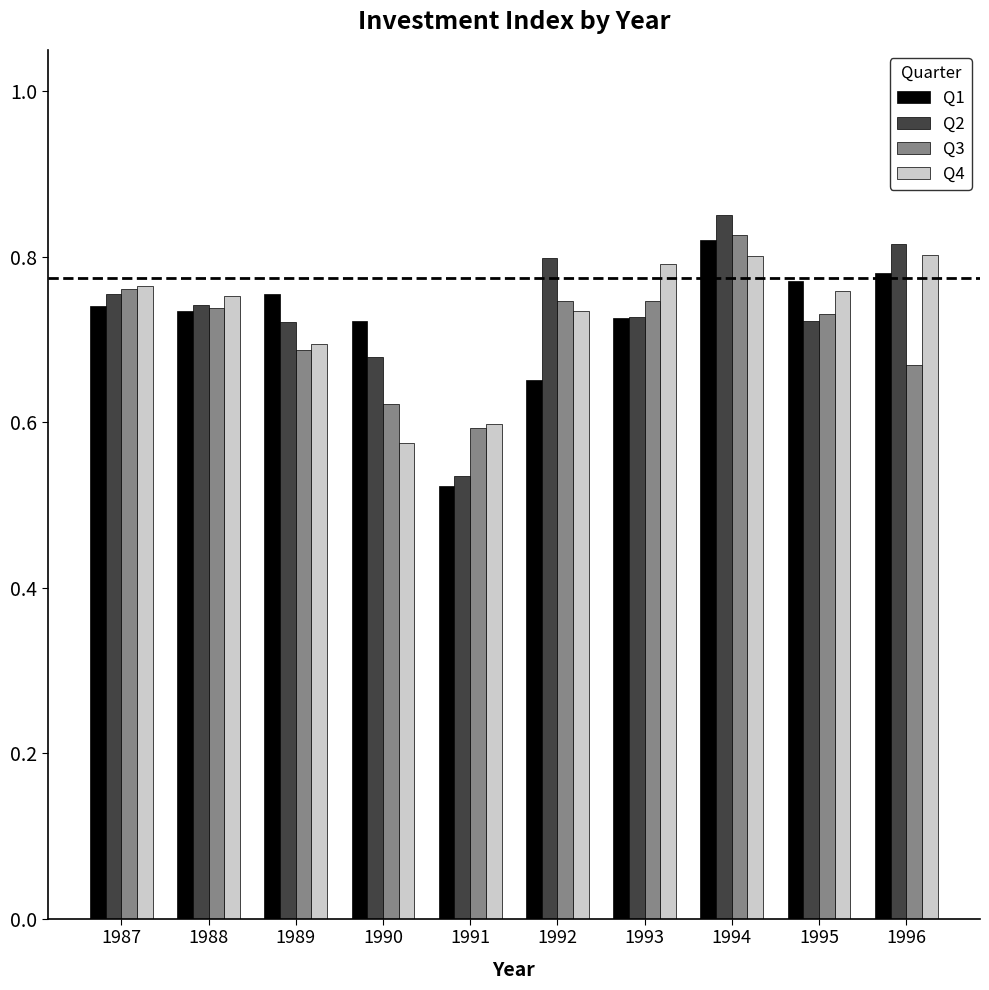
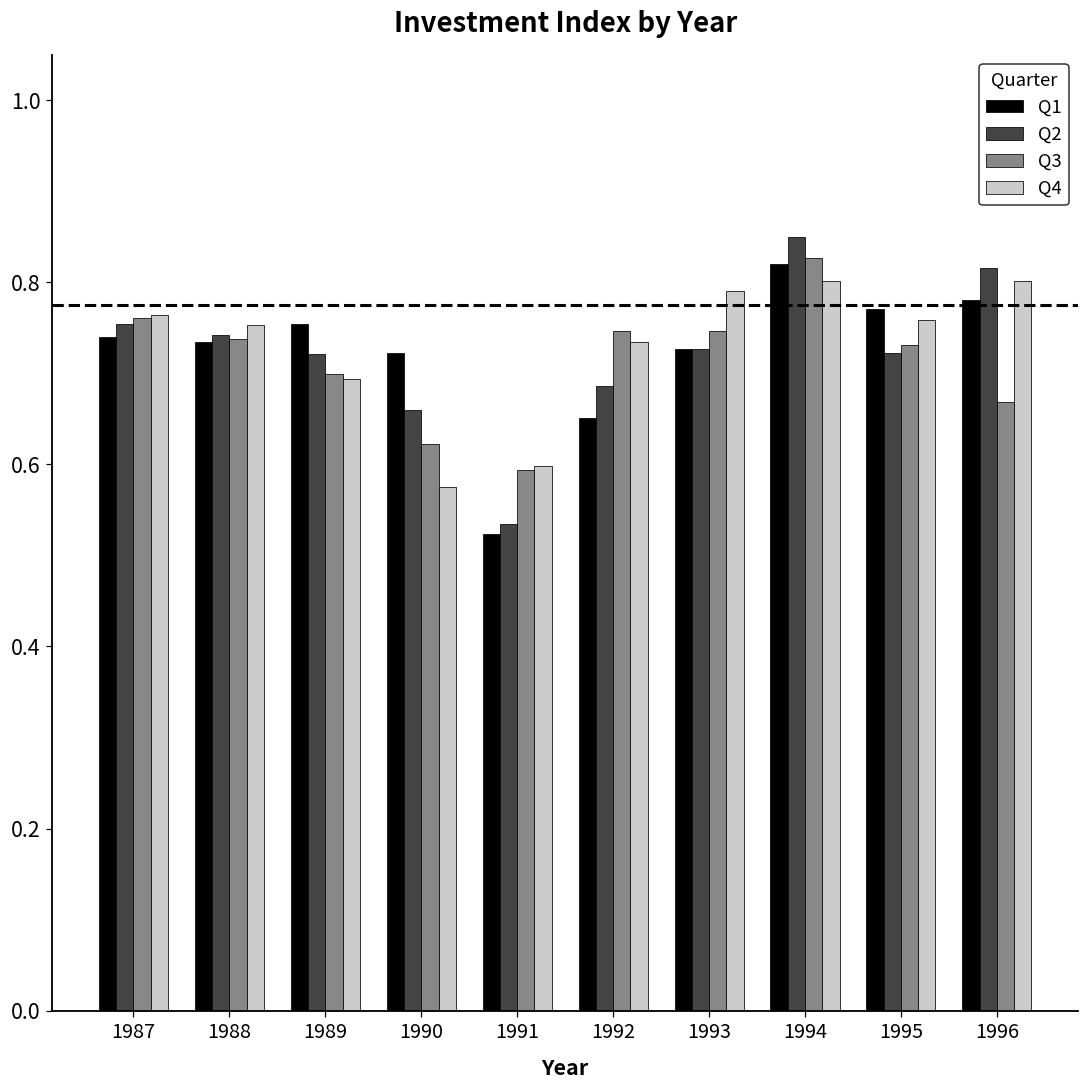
  {
    "Q1": {
      "1987": 0.74,
      "1988": 0.73,
      "1989": 0.75,
      "1990": 0.72,
      "1991": 0.52,
      "1992": 0.65,
      "1993": 0.73,
      "1994": 0.82,
      "1995": 0.77,
      "1996": 0.78
    },
    "Q2": {
      "1987": 0.75,
      "1988": 0.74,
      "1989": 0.72,
-     "1990": 0.68,
+     "1990": 0.66,
      "1991": 0.53,
-     "1992": 0.80,
+     "1992": 0.69,
      "1993": 0.73,
      "1994": 0.85,
      "1995": 0.72,
      "1996": 0.82
    },
    "Q3": {
      "1987": 0.76,
      "1988": 0.74,
-     "1989": 0.69,
+     "1989": 0.70,
      "1990": 0.62,
      "1991": 0.59,
      "1992": 0.75,
      "1993": 0.75,
      "1994": 0.83,
      "1995": 0.73,
      "1996": 0.67
    },
    "Q4": {
      "1987": 0.76,
      "1988": 0.75,
      "1989": 0.69,
      "1990": 0.57,
      "1991": 0.60,
      "1992": 0.73,
      "1993": 0.79,
      "1994": 0.80,
      "1995": 0.76,
      "1996": 0.80
    }
  }
